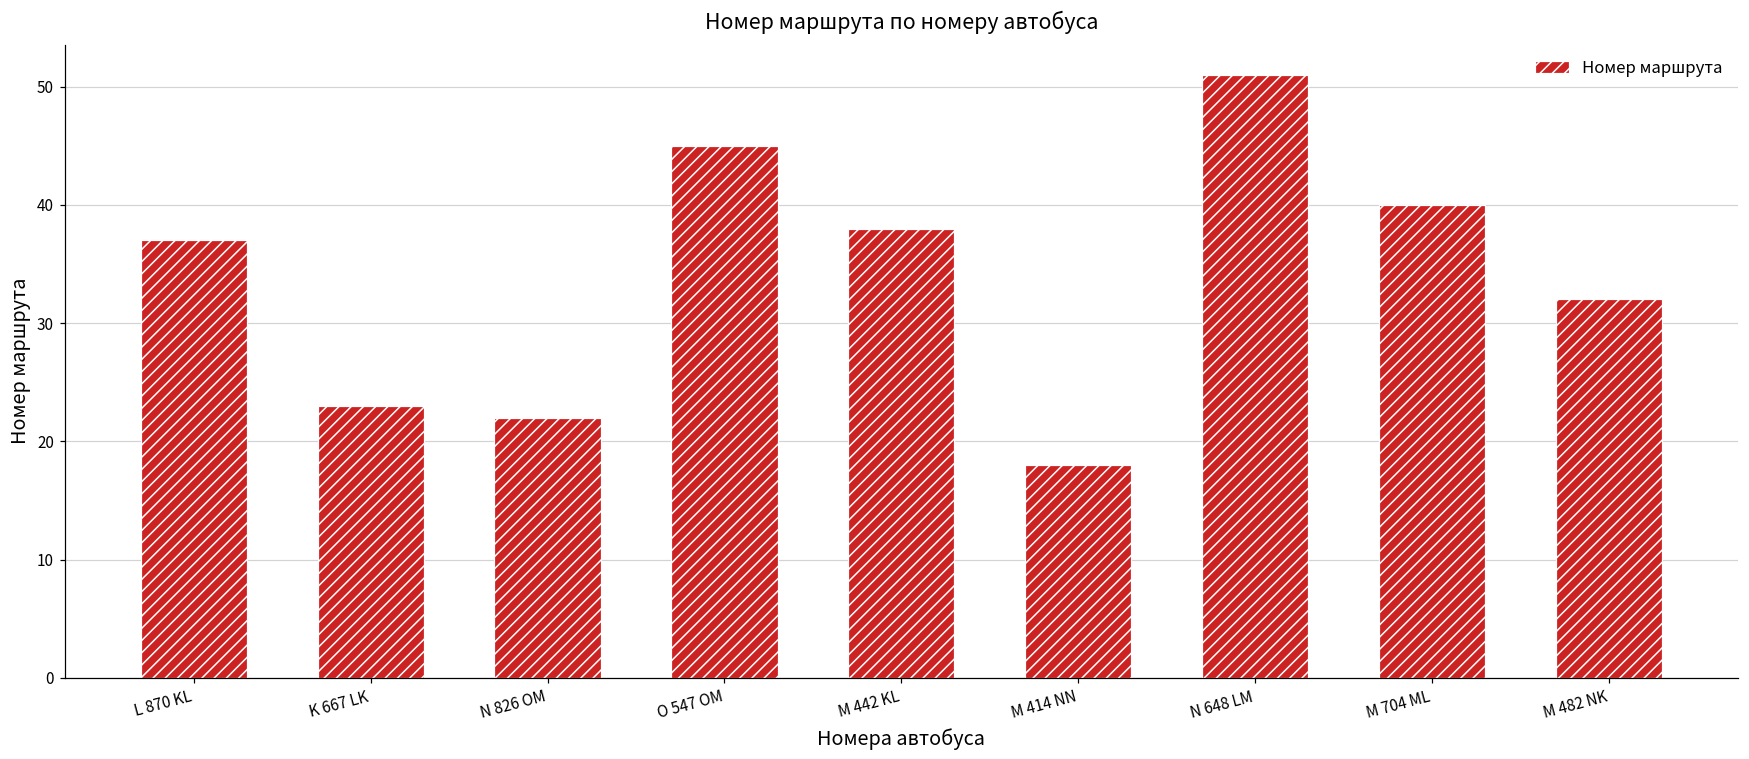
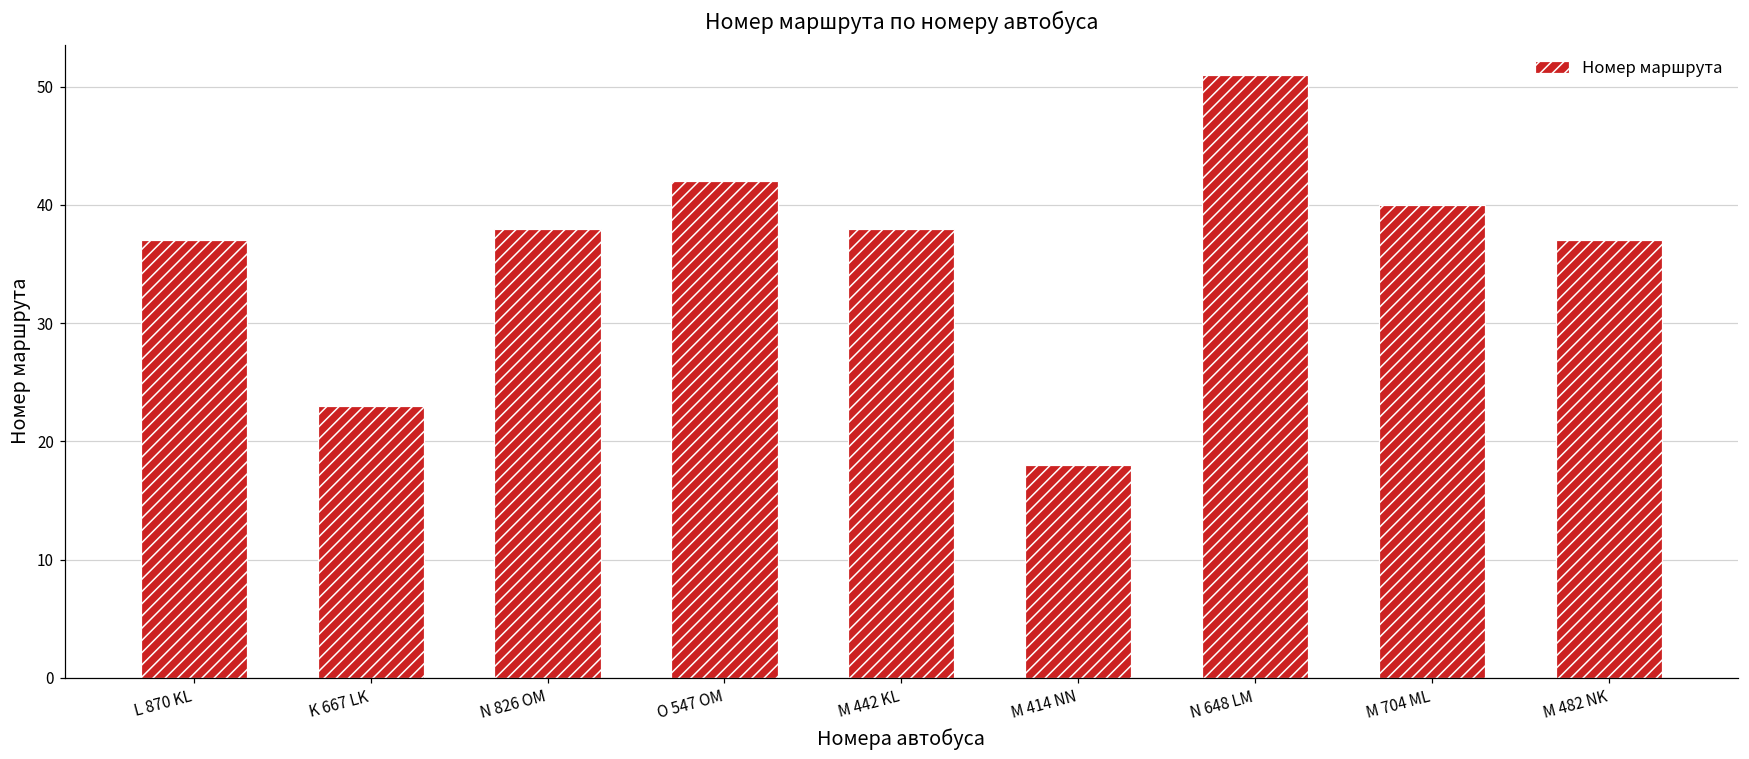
  {
    "L 870 KL": 37,
    "K 667 LK": 23,
-   "N 826 OM": 22,
-   "O 547 OM": 45,
+   "N 826 OM": 38,
+   "O 547 OM": 42,
    "M 442 KL": 38,
    "M 414 NN": 18,
    "N 648 LM": 51,
    "M 704 ML": 40,
-   "M 482 NK": 32
+   "M 482 NK": 37
  }
